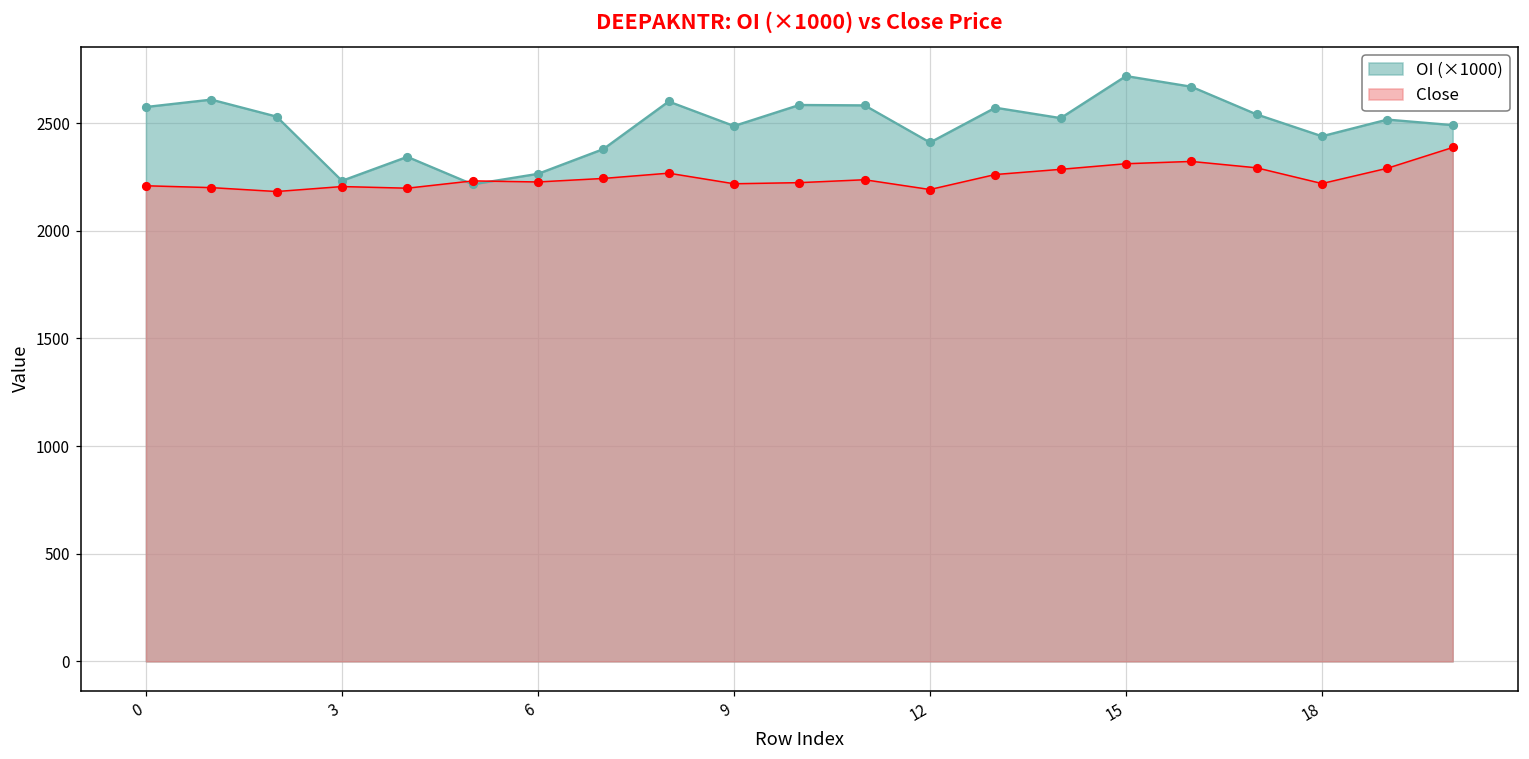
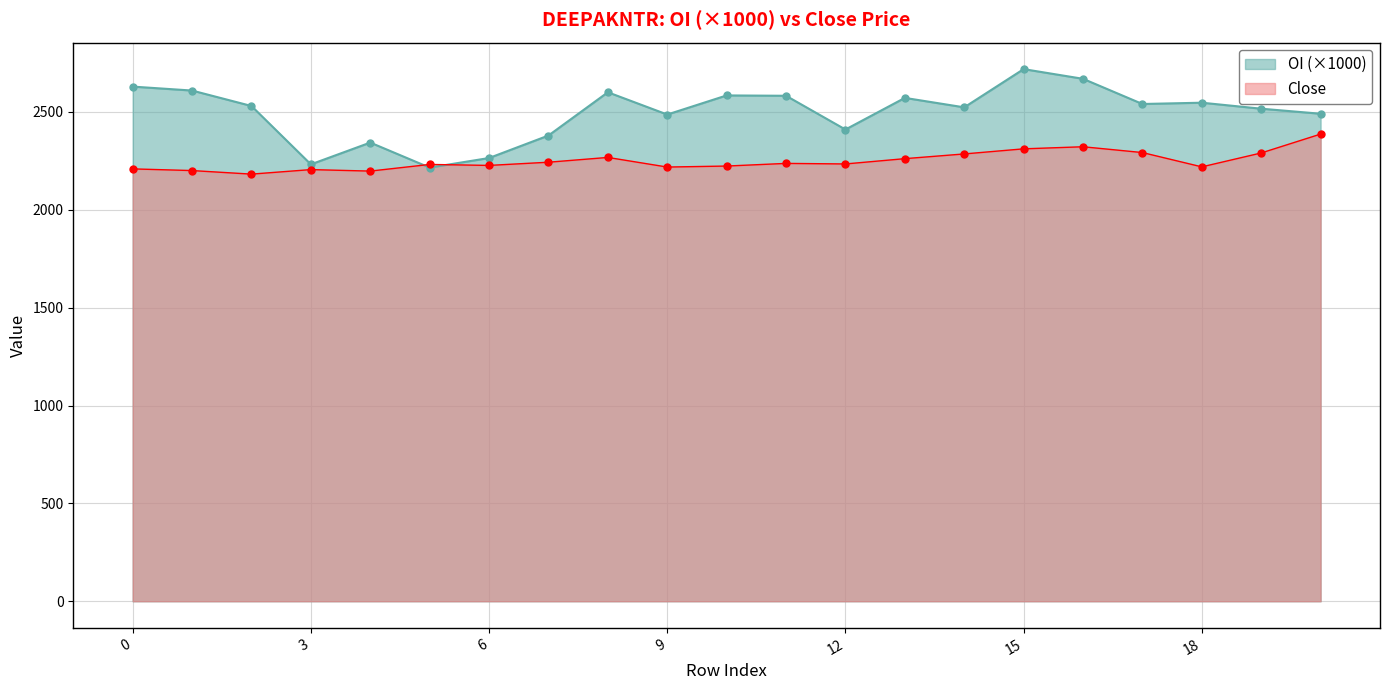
  {
    "OI (×1000)": {
-     "0": 2570,
+     "0": 2630,
      "3": 2230,
      "6": 2260,
      "9": 2490,
      "12": 2410,
      "15": 2720,
-     "18": 2440
+     "18": 2550
    },
    "Close": {
      "0": 2210,
      "3": 2210,
      "6": 2230,
      "9": 2220,
-     "12": 2190,
+     "12": 2230,
      "15": 2310,
      "18": 2220
    }
  }
